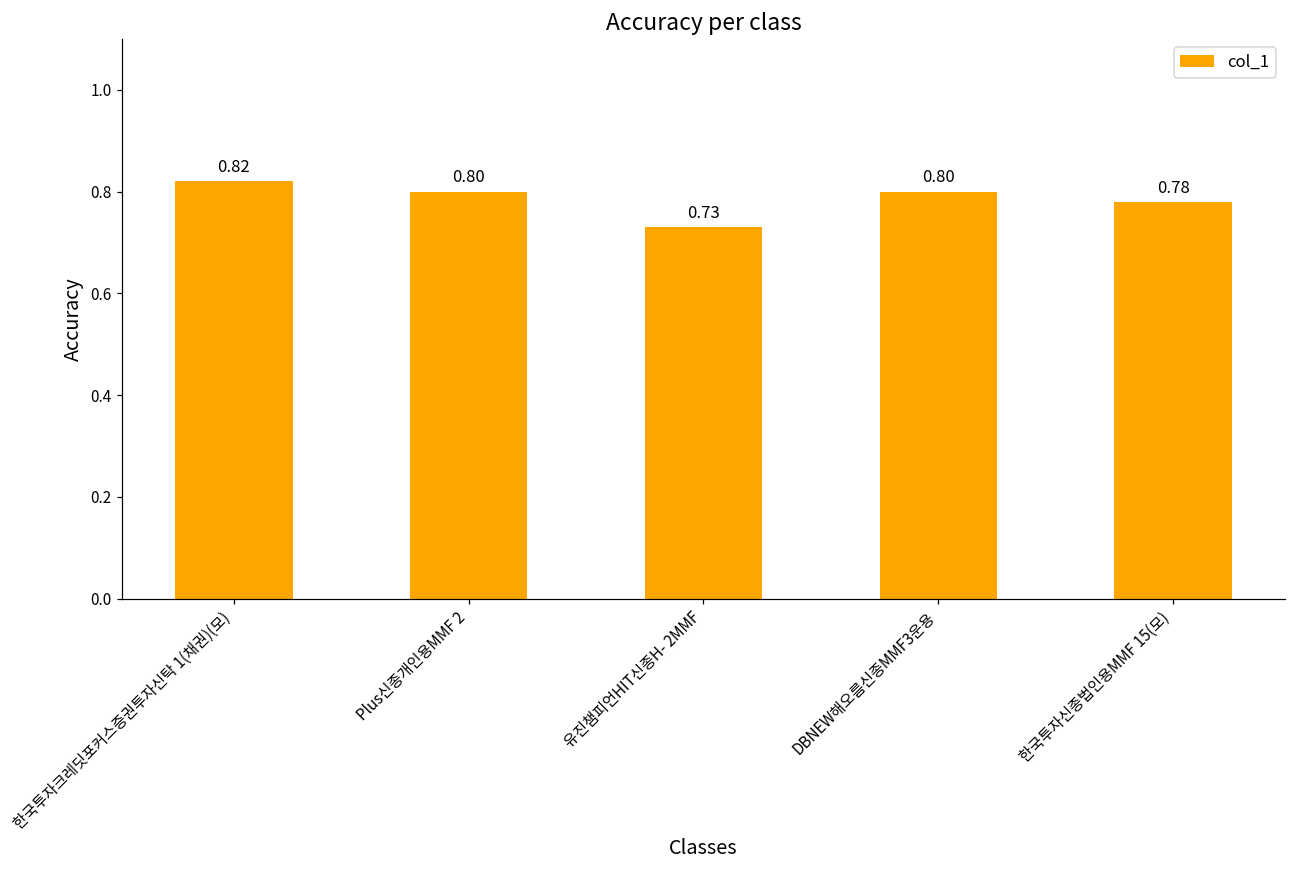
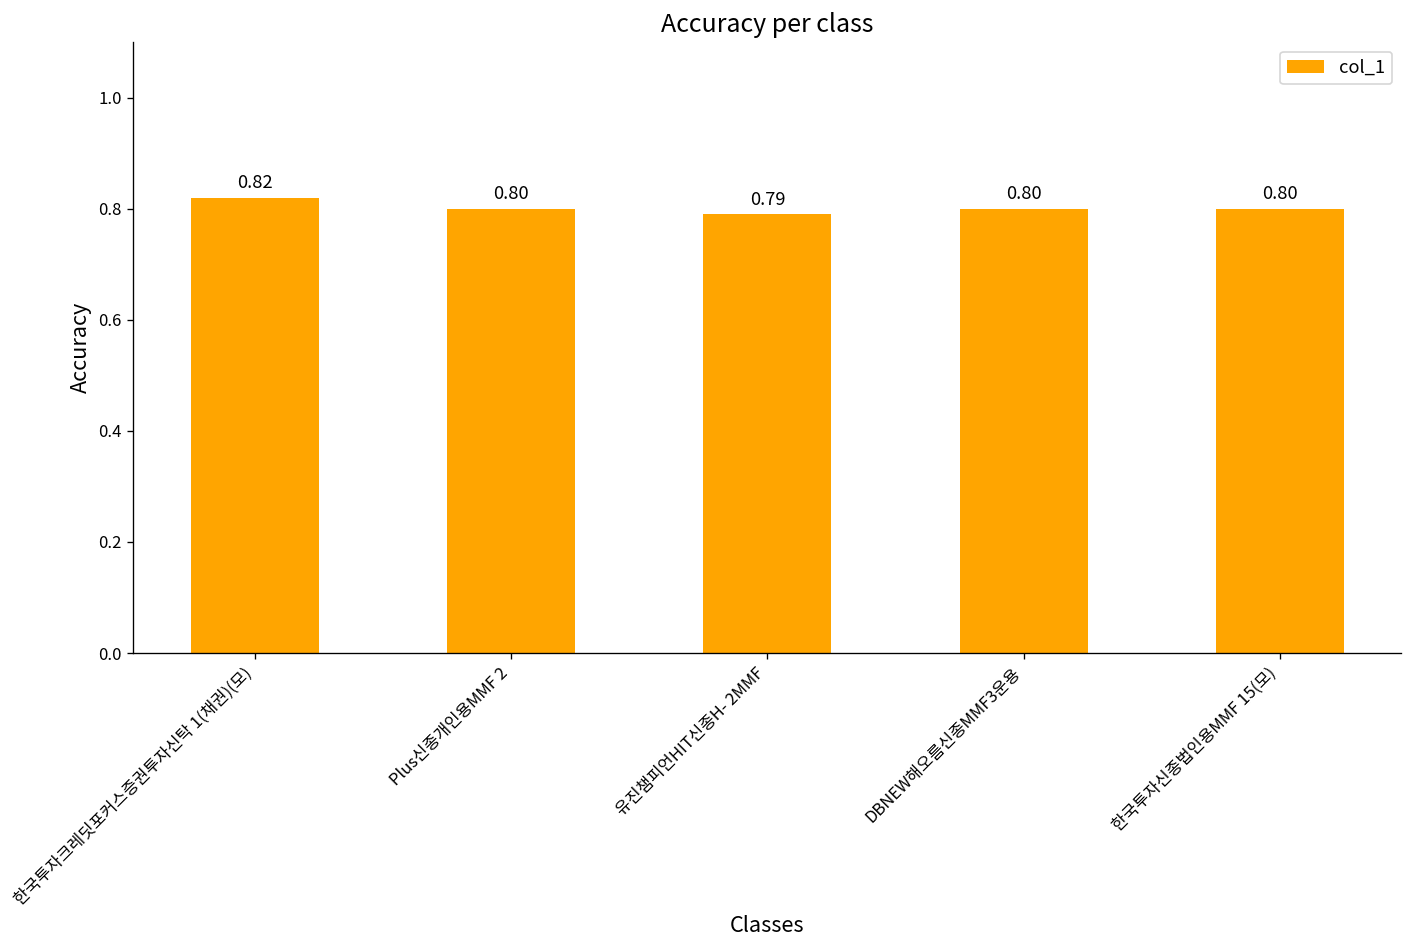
  {
    "한국투자크레딧포커스증권투자신탁 1(채권)(모)": 0.82,
    "Plus신종개인용MMF 2": 0.80,
-   "유진챔피언HIT신종H- 2MMF": 0.73,
+   "유진챔피언HIT신종H- 2MMF": 0.79,
    "DBNEW해오름신종MMF3운용": 0.80,
-   "한국투자신종법인용MMF 15(모)": 0.78
+   "한국투자신종법인용MMF 15(모)": 0.80
  }
